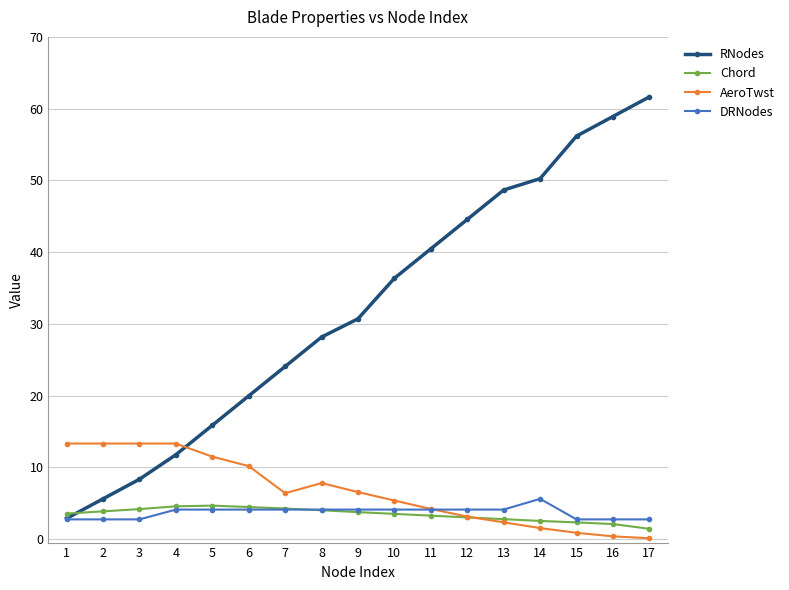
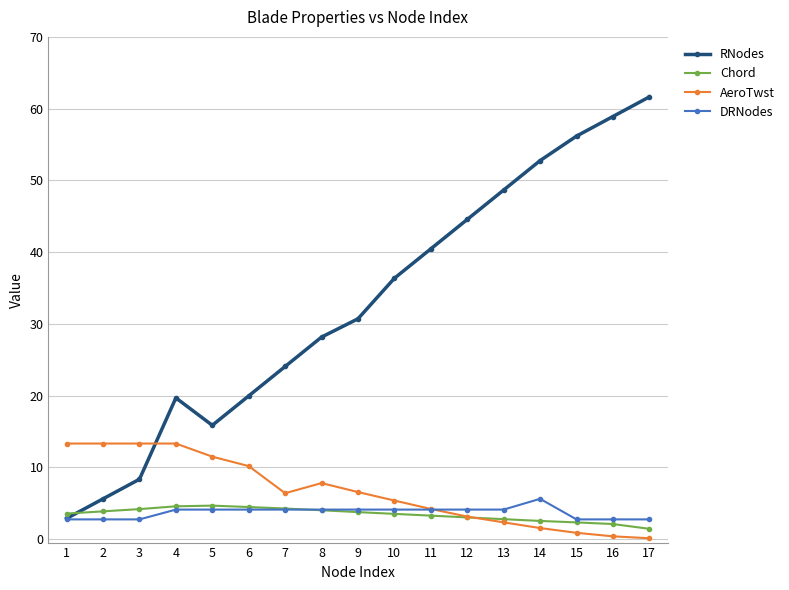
  {
    "RNodes": {
      "2": 6,
      "3": 8,
-     "4": 12,
+     "4": 20,
      "5": 16,
      "6": 20,
      "7": 24,
      "8": 28,
      "9": 31,
      "10": 36,
      "11": 40,
      "12": 45,
      "13": 49,
-     "14": 50,
+     "14": 53,
      "15": 56,
      "16": 59,
      "17": 62
    },
    "Chord": {
      "1": 4,
      "2": 4,
      "3": 4,
      "4": 5,
      "5": 5,
      "6": 4,
      "10": 4,
      "11": 3,
      "13": 3,
      "14": 3,
      "15": 2,
      "16": 2,
      "17": 1
    },
    "AeroTwst": {
      "1": 13,
      "2": 13,
      "3": 13,
      "4": 13,
      "5": 11,
      "6": 10,
      "7": 6,
      "8": 8,
      "9": 7,
      "10": 5,
      "13": 2,
      "14": 2,
      "15": 1,
      "16": 0,
      "17": 0
    },
    "DRNodes": {
      "2": 3,
      "3": 3,
      "4": 4,
      "5": 4,
      "6": 4,
      "10": 4,
      "12": 4,
      "13": 4,
      "14": 6,
      "15": 3,
      "16": 3,
      "17": 3
    }
  }
